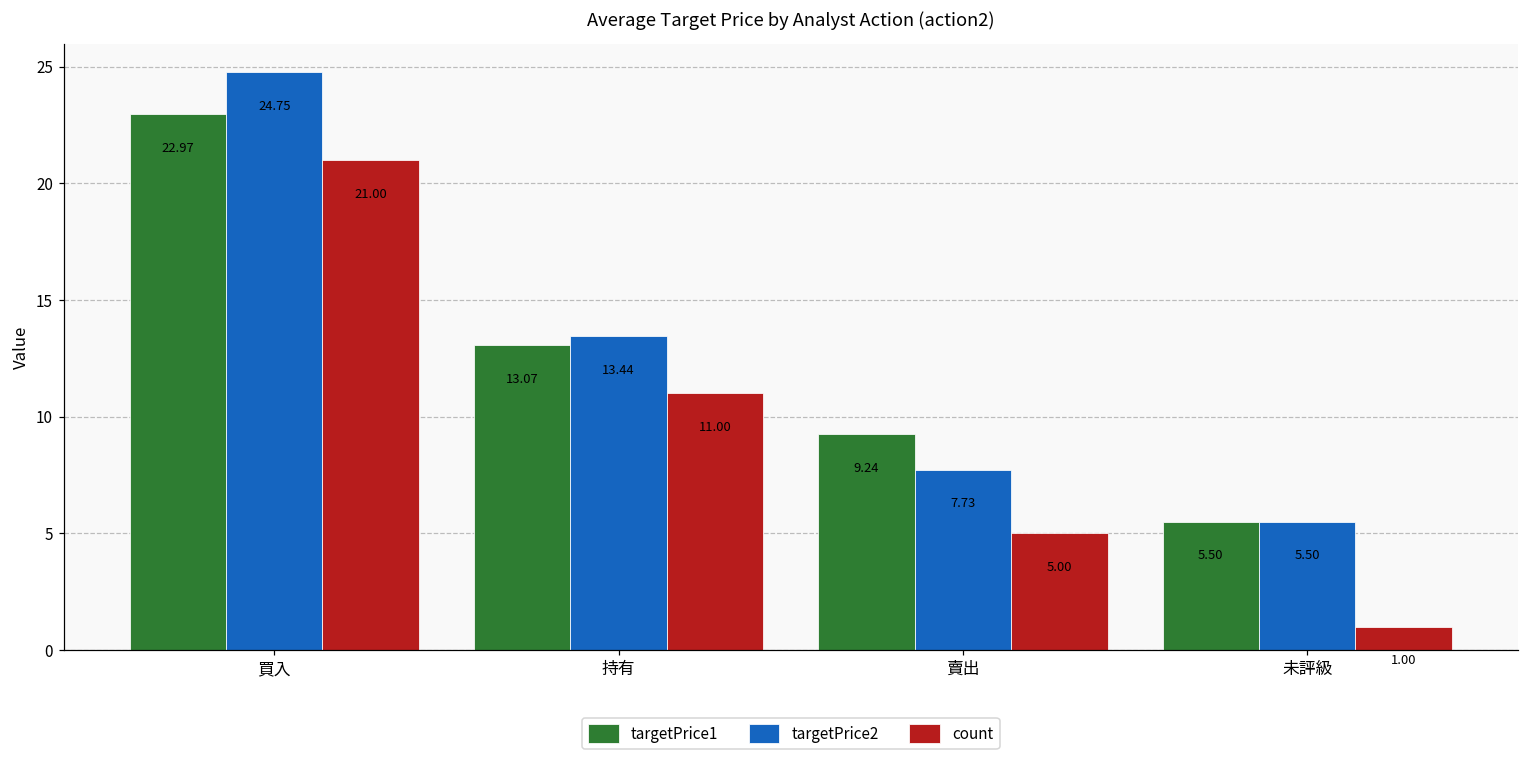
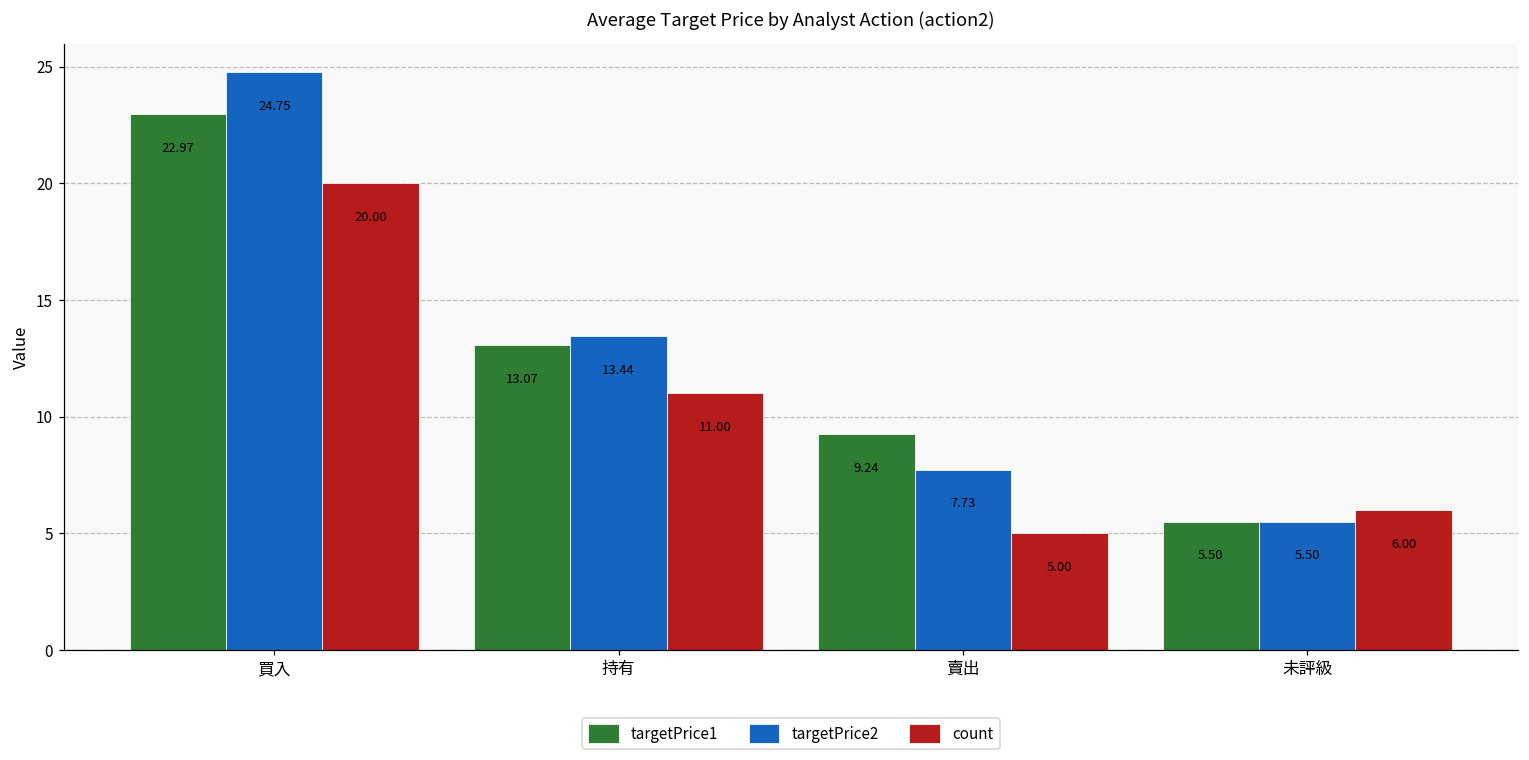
  {
    "targetPrice1": {
      "買入": 22.97,
      "持有": 13.07,
      "賣出": 9.24,
      "未評級": 5.50
    },
    "targetPrice2": {
      "買入": 24.75,
      "持有": 13.44,
      "賣出": 7.73,
      "未評級": 5.50
    },
    "count": {
-     "買入": 21.00,
+     "買入": 20.00,
      "持有": 11.00,
      "賣出": 5.00,
-     "未評級": 1.00
+     "未評級": 6.00
    }
  }
